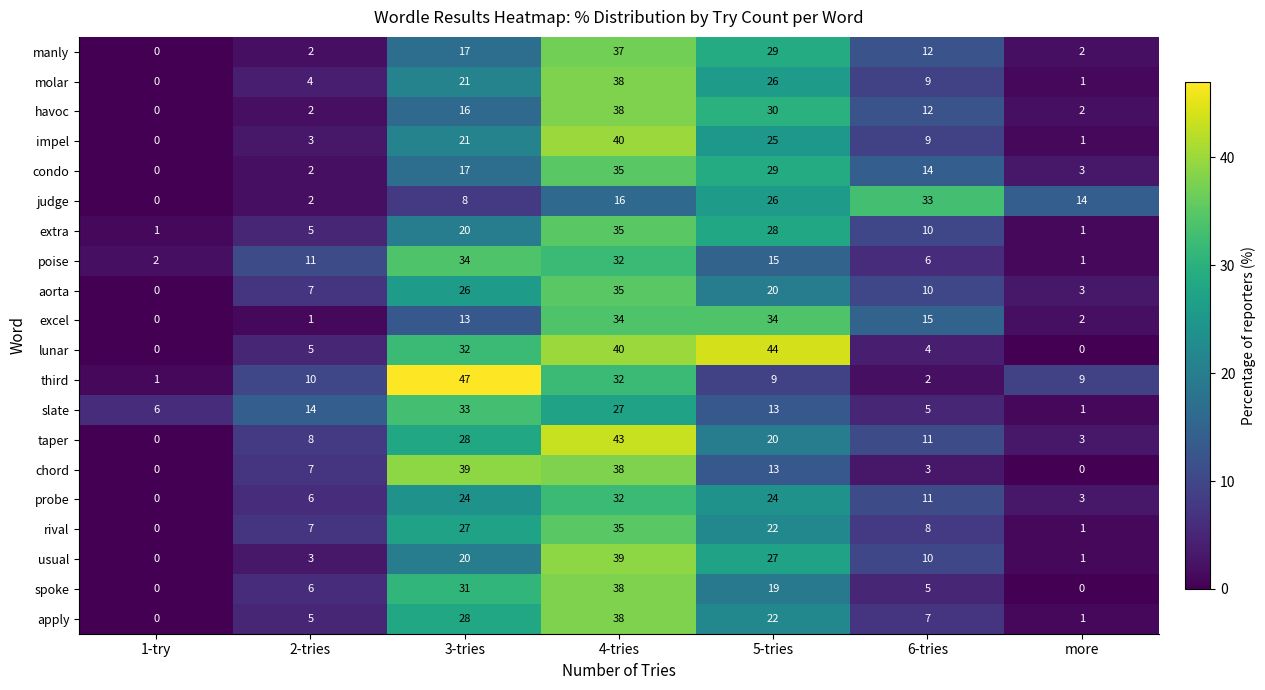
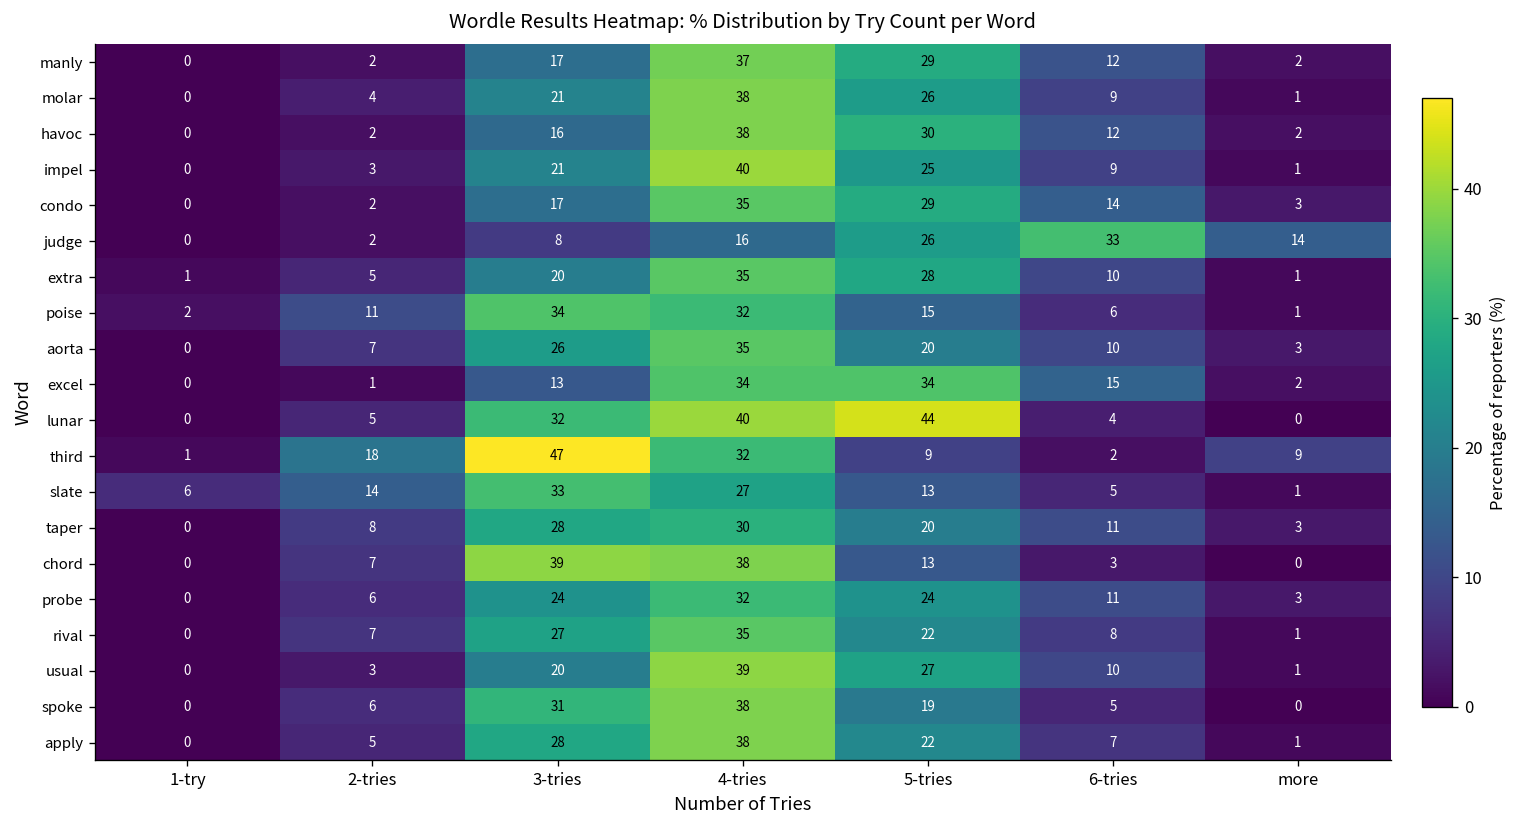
  {
    "manly": {
      "1-try": 0,
      "2-tries": 2,
      "3-tries": 17,
      "4-tries": 37,
      "5-tries": 29,
      "6-tries": 12,
      "more": 2
    },
    "molar": {
      "1-try": 0,
      "2-tries": 4,
      "3-tries": 21,
      "4-tries": 38,
      "5-tries": 26,
      "6-tries": 9,
      "more": 1
    },
    "havoc": {
      "1-try": 0,
      "2-tries": 2,
      "3-tries": 16,
      "4-tries": 38,
      "5-tries": 30,
      "6-tries": 12,
      "more": 2
    },
    "impel": {
      "1-try": 0,
      "2-tries": 3,
      "3-tries": 21,
      "4-tries": 40,
      "5-tries": 25,
      "6-tries": 9,
      "more": 1
    },
    "condo": {
      "1-try": 0,
      "2-tries": 2,
      "3-tries": 17,
      "4-tries": 35,
      "5-tries": 29,
      "6-tries": 14,
      "more": 3
    },
    "judge": {
      "1-try": 0,
      "2-tries": 2,
      "3-tries": 8,
      "4-tries": 16,
      "5-tries": 26,
      "6-tries": 33,
      "more": 14
    },
    "extra": {
      "1-try": 1,
      "2-tries": 5,
      "3-tries": 20,
      "4-tries": 35,
      "5-tries": 28,
      "6-tries": 10,
      "more": 1
    },
    "poise": {
      "1-try": 2,
      "2-tries": 11,
      "3-tries": 34,
      "4-tries": 32,
      "5-tries": 15,
      "6-tries": 6,
      "more": 1
    },
    "aorta": {
      "1-try": 0,
      "2-tries": 7,
      "3-tries": 26,
      "4-tries": 35,
      "5-tries": 20,
      "6-tries": 10,
      "more": 3
    },
    "excel": {
      "1-try": 0,
      "2-tries": 1,
      "3-tries": 13,
      "4-tries": 34,
      "5-tries": 34,
      "6-tries": 15,
      "more": 2
    },
    "lunar": {
      "1-try": 0,
      "2-tries": 5,
      "3-tries": 32,
      "4-tries": 40,
      "5-tries": 44,
      "6-tries": 4,
      "more": 0
    },
    "third": {
      "1-try": 1,
-     "2-tries": 10,
+     "2-tries": 18,
      "3-tries": 47,
      "4-tries": 32,
      "5-tries": 9,
      "6-tries": 2,
      "more": 9
    },
    "slate": {
      "1-try": 6,
      "2-tries": 14,
      "3-tries": 33,
      "4-tries": 27,
      "5-tries": 13,
      "6-tries": 5,
      "more": 1
    },
    "taper": {
      "1-try": 0,
      "2-tries": 8,
      "3-tries": 28,
-     "4-tries": 43,
+     "4-tries": 30,
      "5-tries": 20,
      "6-tries": 11,
      "more": 3
    },
    "chord": {
      "1-try": 0,
      "2-tries": 7,
      "3-tries": 39,
      "4-tries": 38,
      "5-tries": 13,
      "6-tries": 3,
      "more": 0
    },
    "probe": {
      "1-try": 0,
      "2-tries": 6,
      "3-tries": 24,
      "4-tries": 32,
      "5-tries": 24,
      "6-tries": 11,
      "more": 3
    },
    "rival": {
      "1-try": 0,
      "2-tries": 7,
      "3-tries": 27,
      "4-tries": 35,
      "5-tries": 22,
      "6-tries": 8,
      "more": 1
    },
    "usual": {
      "1-try": 0,
      "2-tries": 3,
      "3-tries": 20,
      "4-tries": 39,
      "5-tries": 27,
      "6-tries": 10,
      "more": 1
    },
    "spoke": {
      "1-try": 0,
      "2-tries": 6,
      "3-tries": 31,
      "4-tries": 38,
      "5-tries": 19,
      "6-tries": 5,
      "more": 0
    },
    "apply": {
      "1-try": 0,
      "2-tries": 5,
      "3-tries": 28,
      "4-tries": 38,
      "5-tries": 22,
      "6-tries": 7,
      "more": 1
    }
  }
